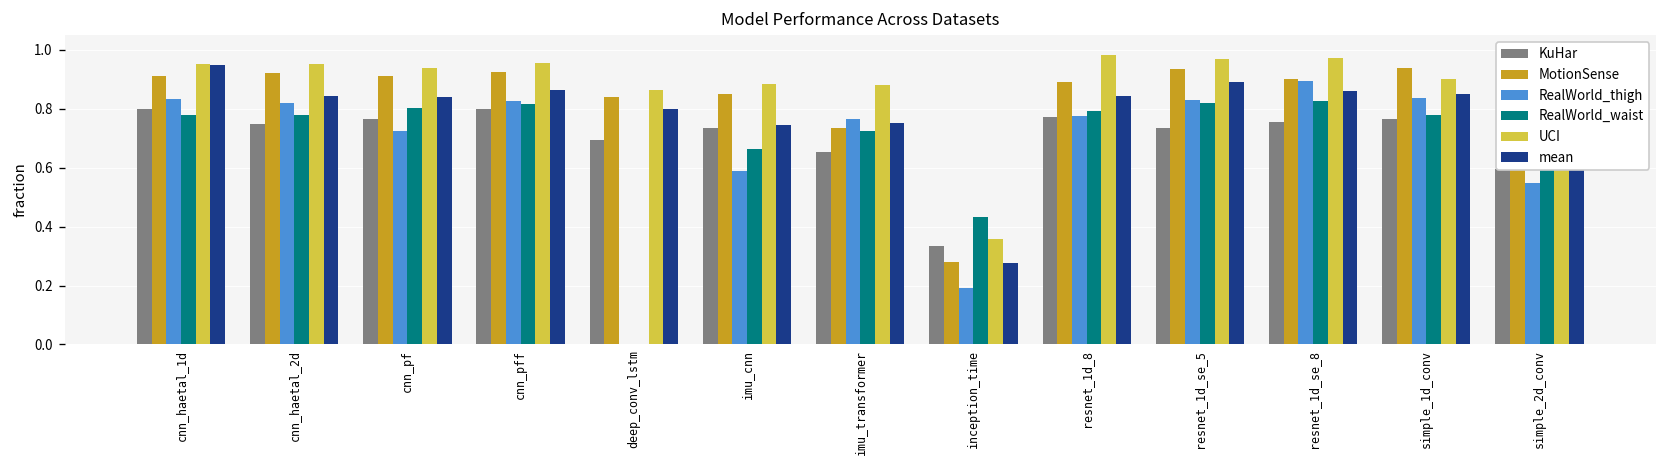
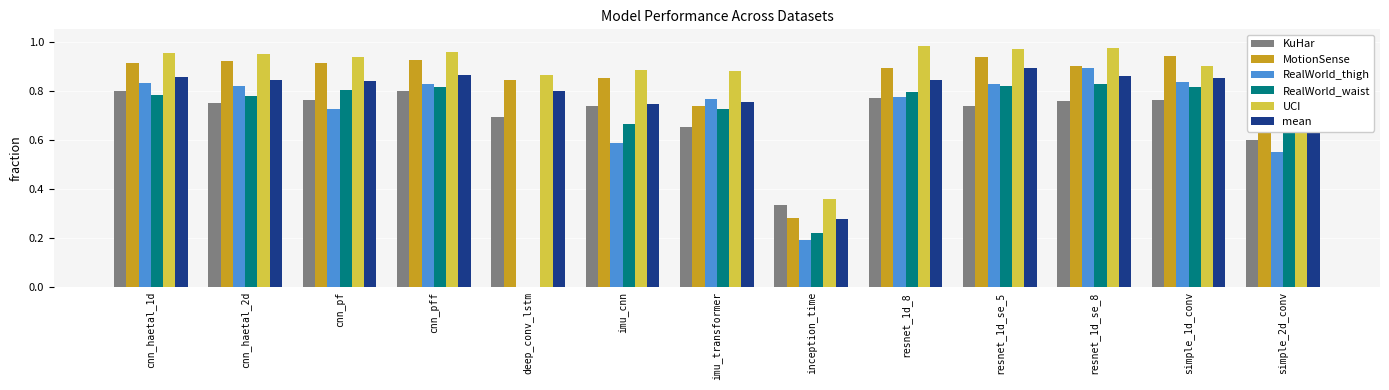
  {
    "KuHar": {
      "cnn_haetal_1d": 0.80,
      "cnn_haetal_2d": 0.75,
      "cnn_pf": 0.76,
      "cnn_pff": 0.80,
      "deep_conv_lstm": 0.69,
      "imu_cnn": 0.74,
      "imu_transformer": 0.65,
      "inception_time": 0.33,
      "resnet_1d_8": 0.77,
      "resnet_1d_se_5": 0.74,
      "resnet_1d_se_8": 0.76,
      "simple_1d_conv": 0.76,
      "simple_2d_conv": 0.60
    },
    "RealWorld_thigh": {
      "cnn_haetal_1d": 0.83,
      "cnn_haetal_2d": 0.82,
      "cnn_pf": 0.73,
      "cnn_pff": 0.83,
      "deep_conv_lstm": 0.00,
      "imu_cnn": 0.59,
      "imu_transformer": 0.76,
      "inception_time": 0.19,
      "resnet_1d_8": 0.77,
      "resnet_1d_se_5": 0.83,
      "resnet_1d_se_8": 0.89,
      "simple_1d_conv": 0.84,
      "simple_2d_conv": 0.55
    },
    "RealWorld_waist": {
      "cnn_haetal_1d": 0.78,
      "cnn_haetal_2d": 0.78,
      "cnn_pf": 0.80,
      "cnn_pff": 0.82,
      "deep_conv_lstm": 0.00,
      "imu_cnn": 0.66,
      "imu_transformer": 0.73,
-     "inception_time": 0.43,
+     "inception_time": 0.22,
      "resnet_1d_8": 0.79,
      "resnet_1d_se_5": 0.82,
      "resnet_1d_se_8": 0.83,
-     "simple_1d_conv": 0.78
+     "simple_1d_conv": 0.82
    },
    "mean": {
-     "cnn_haetal_1d": 0.95,
+     "cnn_haetal_1d": 0.86,
      "cnn_haetal_2d": 0.84,
      "cnn_pf": 0.84,
      "cnn_pff": 0.86,
      "deep_conv_lstm": 0.80,
      "imu_cnn": 0.74,
      "imu_transformer": 0.75,
      "inception_time": 0.28,
      "resnet_1d_8": 0.84,
      "resnet_1d_se_5": 0.89,
      "resnet_1d_se_8": 0.86,
      "simple_1d_conv": 0.85
    }
  }
